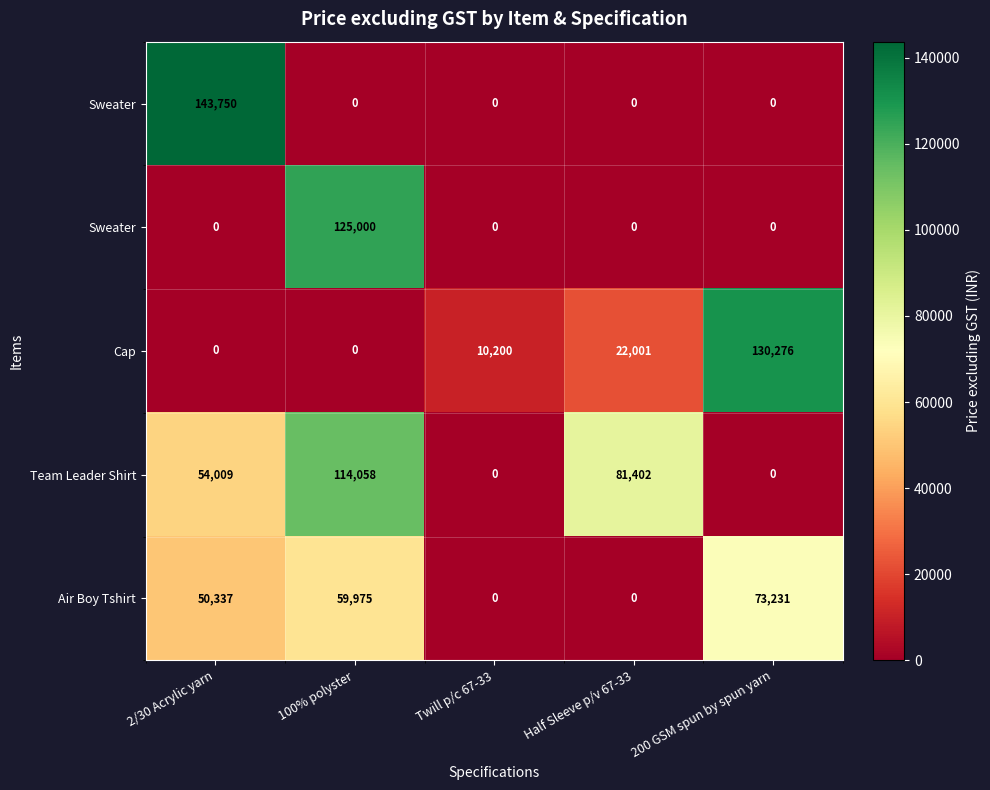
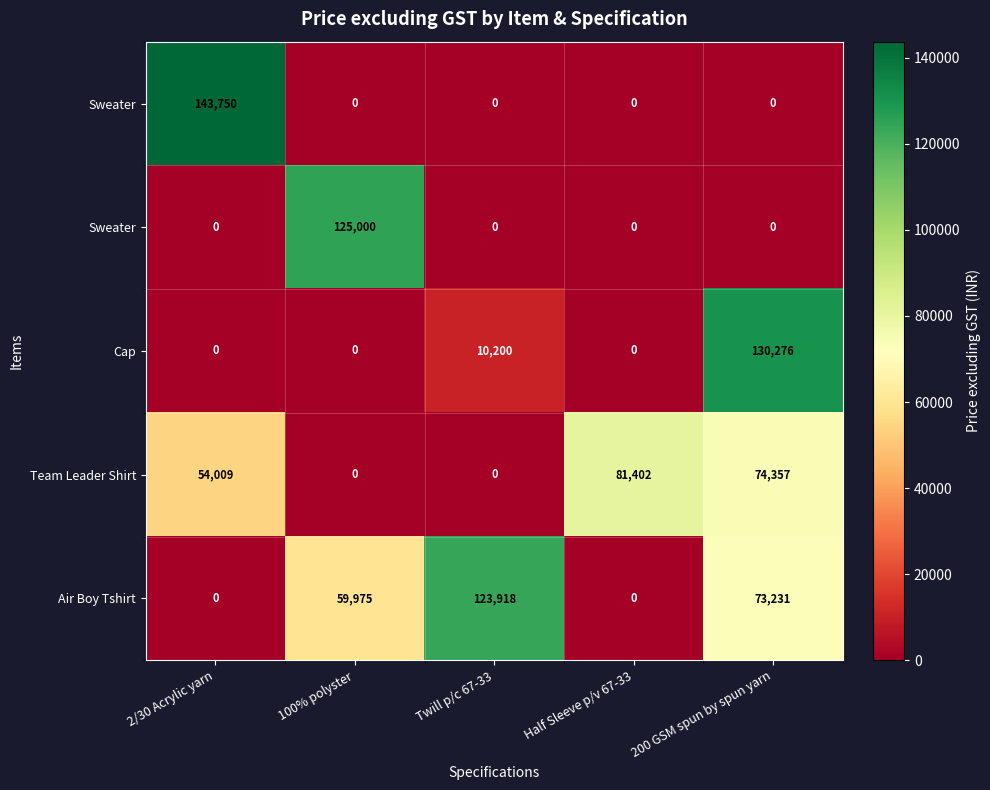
  {
    "Cap": {
      "2/30 Acrylic yarn": "0",
      "100% polyster": "0",
      "Twill p/c 67-33": "10,200",
-     "Half Sleeve p/v 67-33": "22,001",
+     "Half Sleeve p/v 67-33": "0",
      "200 GSM spun by spun yarn": "130,276"
    },
    "Team Leader Shirt": {
      "2/30 Acrylic yarn": "54,009",
-     "100% polyster": "114,058",
+     "100% polyster": "0",
      "Twill p/c 67-33": "0",
      "Half Sleeve p/v 67-33": "81,402",
-     "200 GSM spun by spun yarn": "0"
+     "200 GSM spun by spun yarn": "74,357"
    },
    "Air Boy Tshirt": {
-     "2/30 Acrylic yarn": "50,337",
+     "2/30 Acrylic yarn": "0",
      "100% polyster": "59,975",
-     "Twill p/c 67-33": "0",
+     "Twill p/c 67-33": "123,918",
      "Half Sleeve p/v 67-33": "0",
      "200 GSM spun by spun yarn": "73,231"
    }
  }
